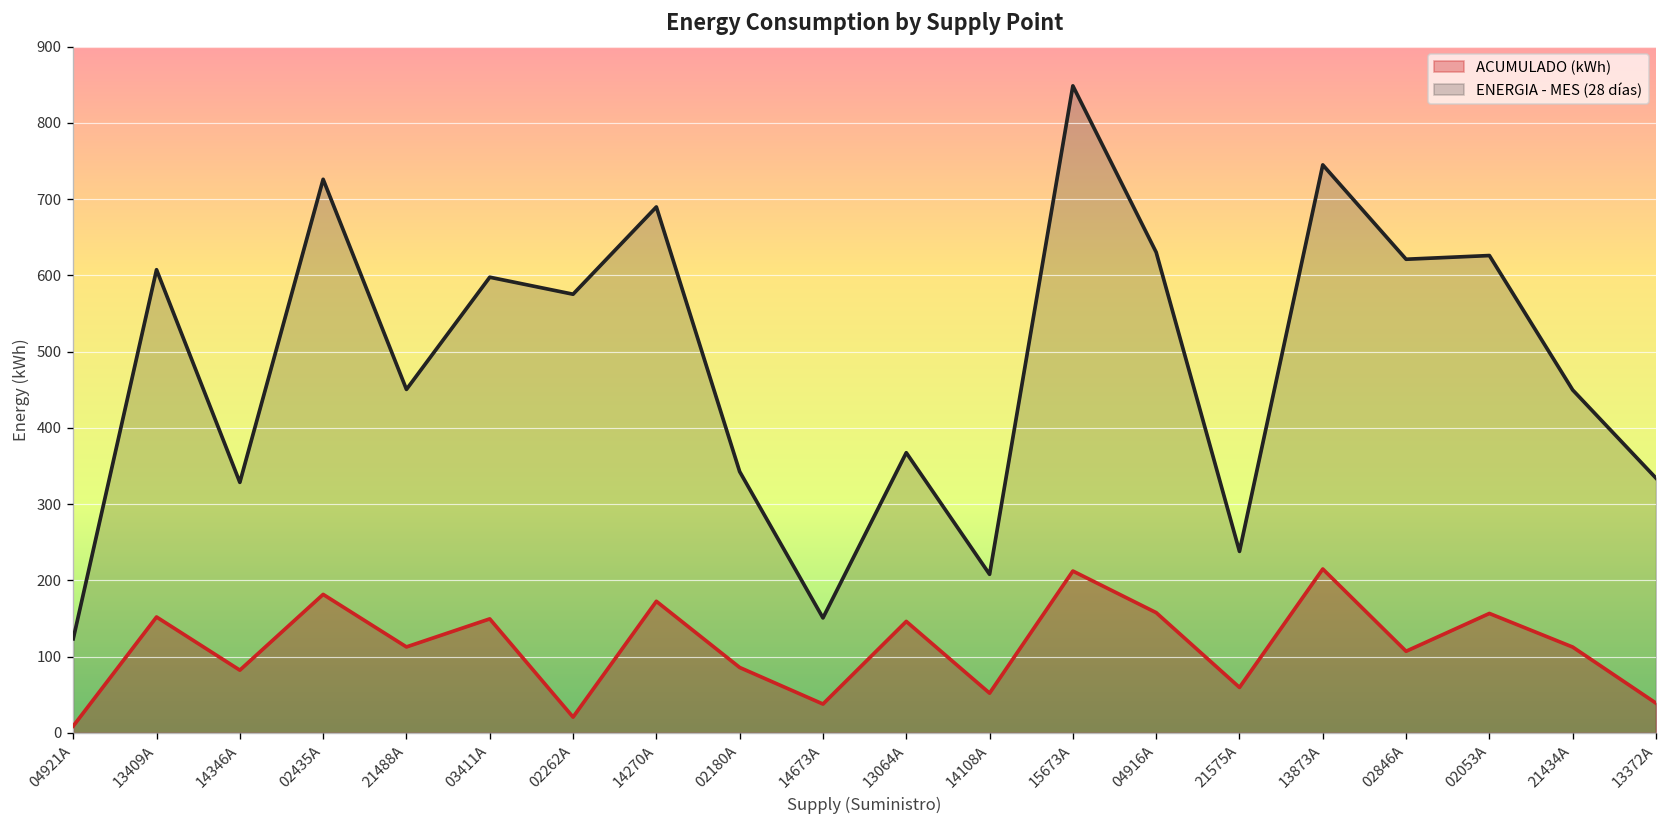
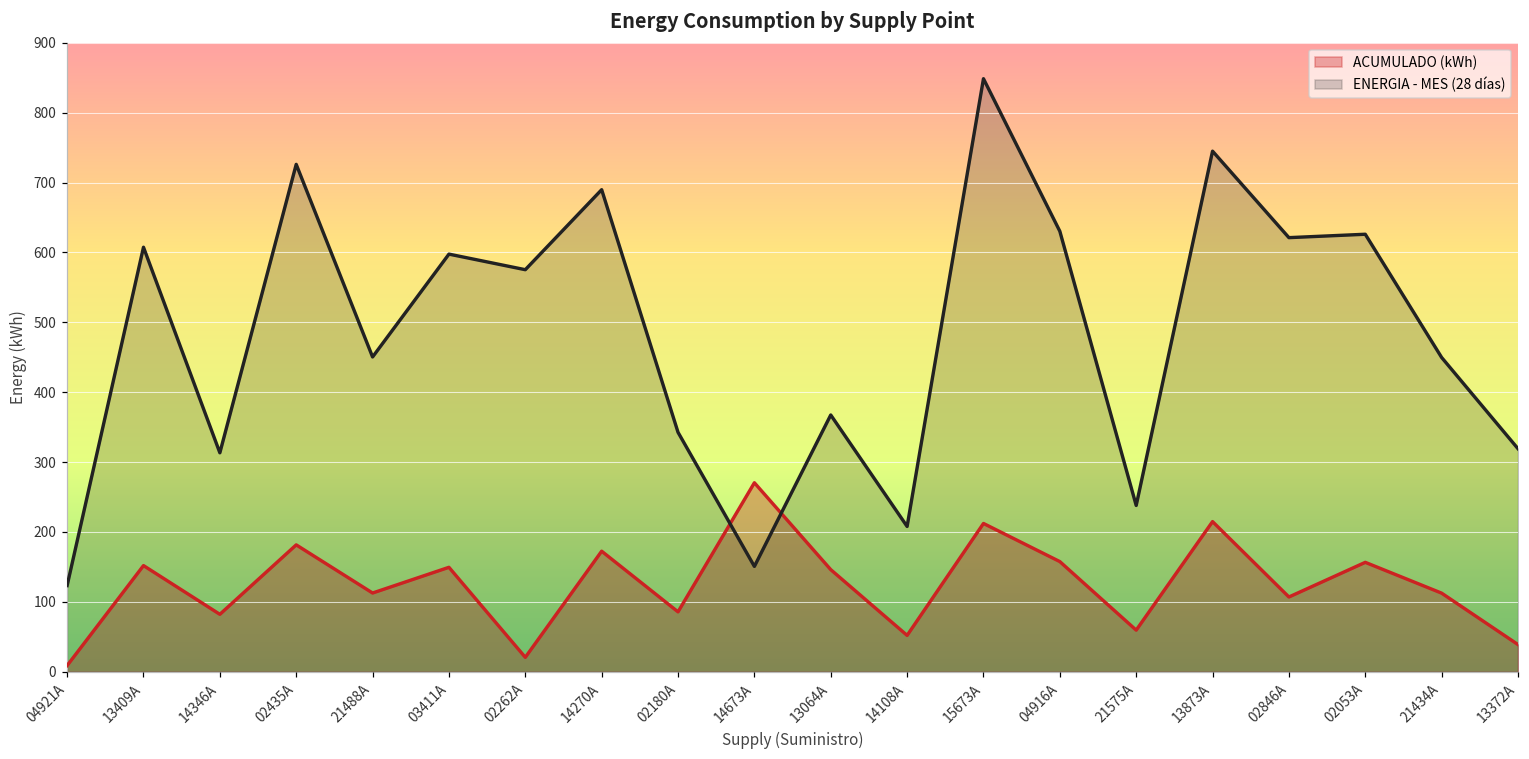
  {
    "ACUMULADO (kWh)": {
      "04921A": 10,
      "13409A": 150,
      "14346A": 80,
      "02435A": 180,
      "21488A": 110,
      "03411A": 150,
      "02262A": 20,
      "14270A": 170,
      "02180A": 90,
-     "14673A": 40,
+     "14673A": 270,
      "13064A": 150,
      "14108A": 50,
      "15673A": 210,
      "04916A": 160,
      "21575A": 60,
      "13873A": 210,
      "02846A": 110,
      "02053A": 160,
      "21434A": 110,
      "13372A": 40
    },
    "ENERGIA - MES (28 días)": {
      "04921A": 120,
      "13409A": 610,
-     "14346A": 330,
+     "14346A": 310,
      "02435A": 730,
      "21488A": 450,
      "03411A": 600,
      "02262A": 580,
      "14270A": 690,
      "02180A": 340,
      "14673A": 150,
      "13064A": 370,
      "14108A": 210,
      "15673A": 850,
      "04916A": 630,
      "21575A": 240,
      "13873A": 740,
      "02846A": 620,
      "02053A": 630,
      "21434A": 450,
-     "13372A": 330
+     "13372A": 320
    }
  }
